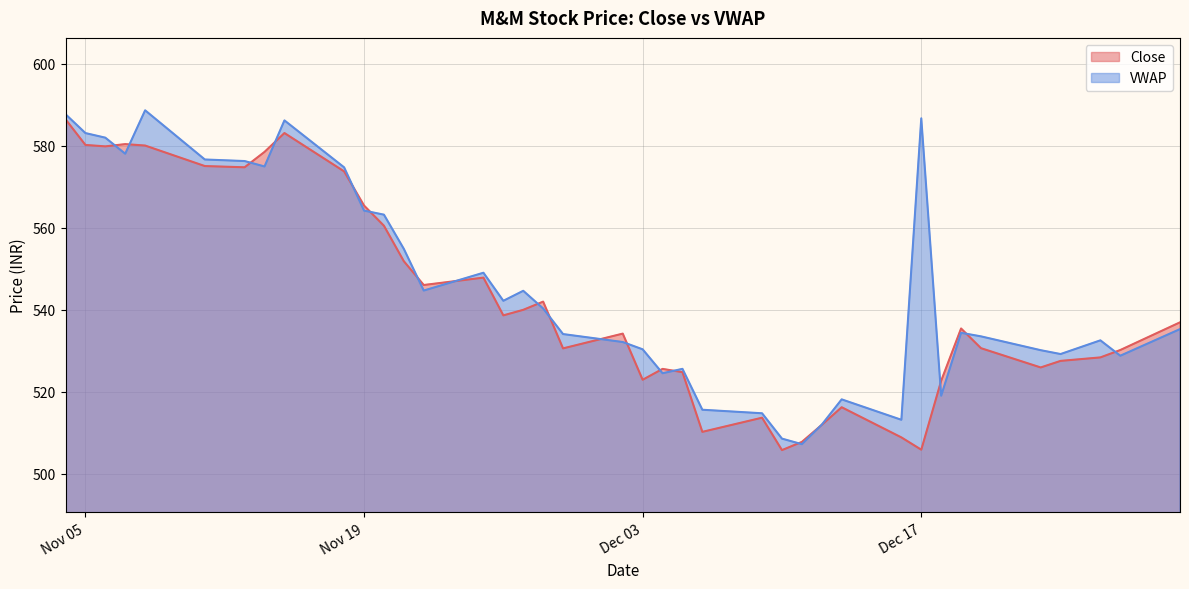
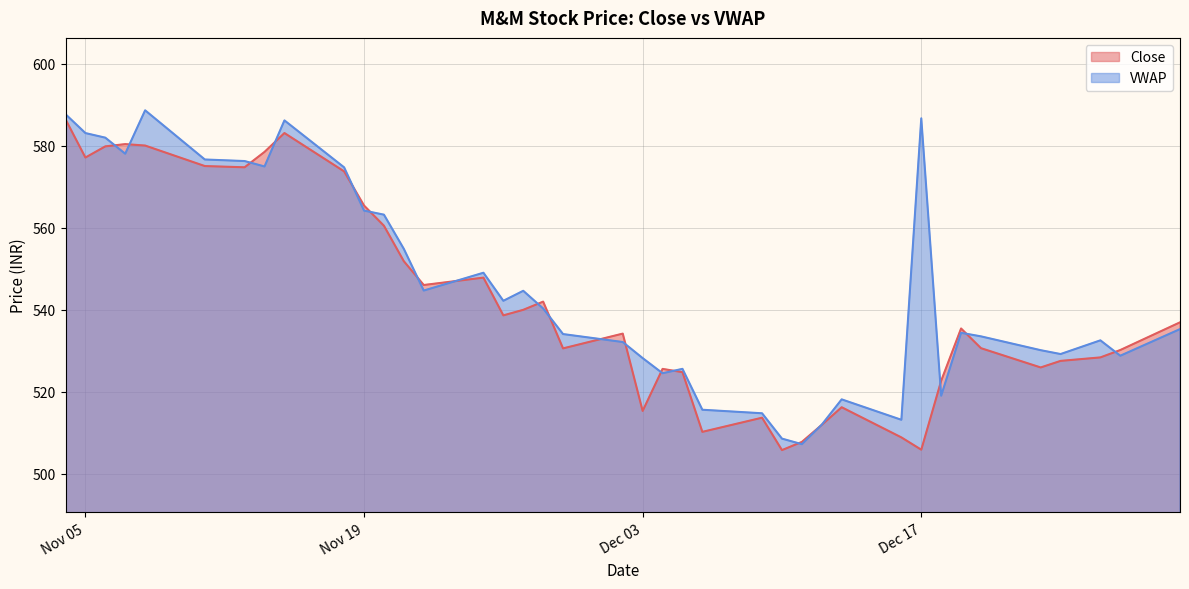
  {
    "Close": {
-     "Nov 05": 580,
+     "Nov 05": 577,
      "Nov 19": 565,
-     "Dec 03": 523,
+     "Dec 03": 515,
      "Dec 17": 506
    },
    "VWAP": {
      "Nov 05": 583,
      "Nov 19": 564,
-     "Dec 03": 530,
+     "Dec 03": 528,
      "Dec 17": 587
    }
  }
